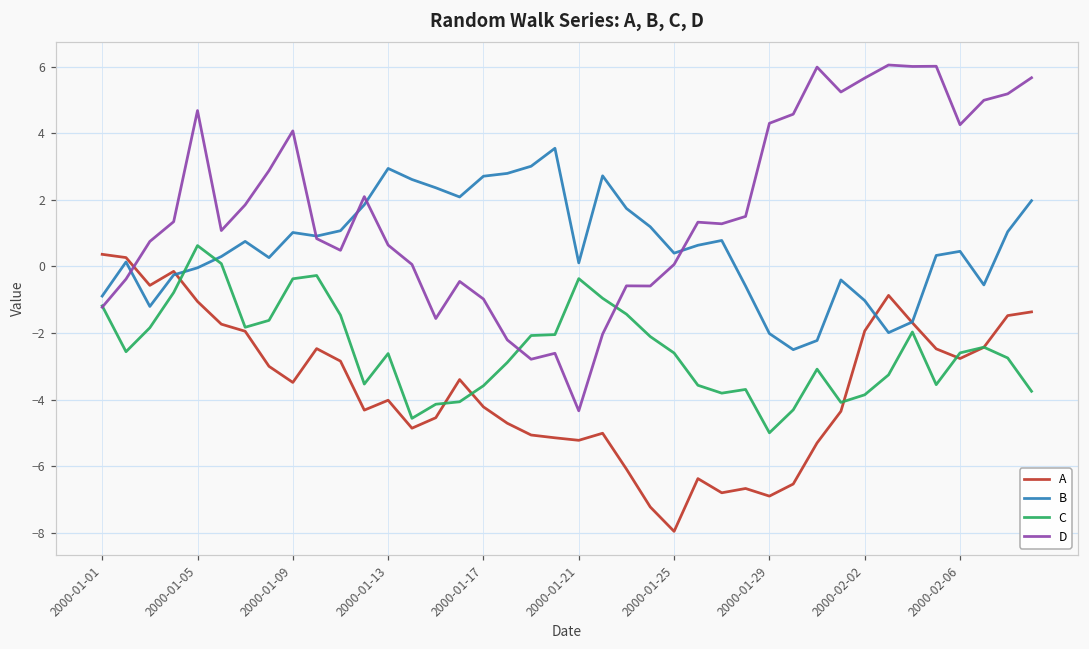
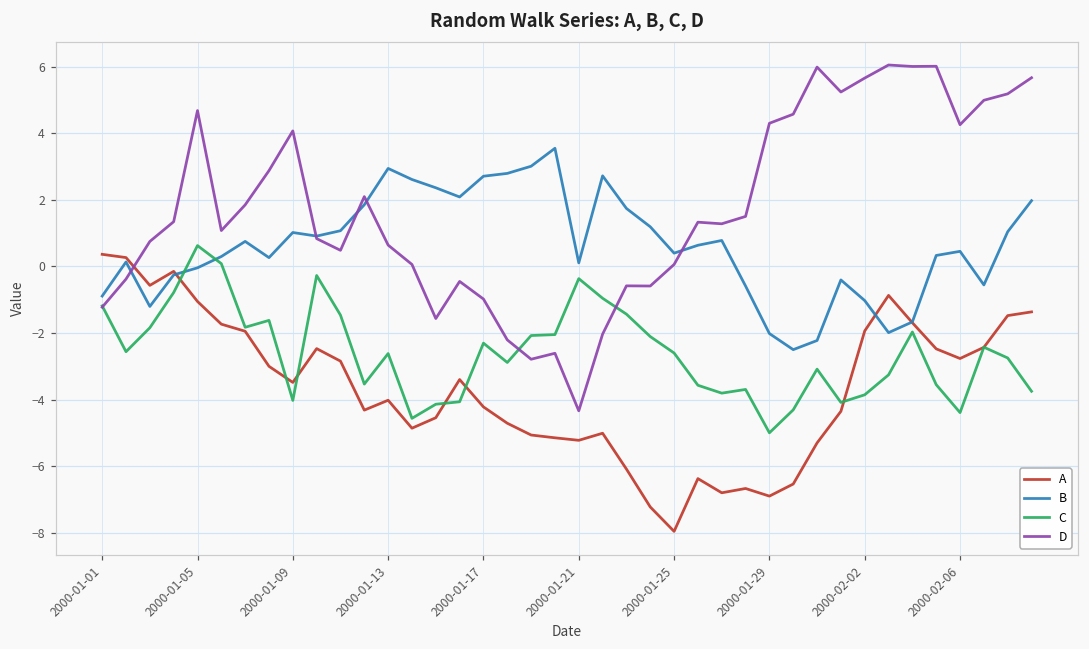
  {
    "A": {
      "2000-01-01": 0.4,
      "2000-01-05": -1.0,
      "2000-01-09": -3.5,
      "2000-01-13": -4.0,
      "2000-01-17": -4.2,
      "2000-01-21": -5.2,
      "2000-01-25": -7.9,
      "2000-01-29": -6.9,
      "2000-02-02": -1.9,
      "2000-02-06": -2.8
    },
    "B": {
      "2000-01-01": -0.9,
      "2000-01-05": 0.0,
      "2000-01-09": 1.0,
      "2000-01-13": 2.9,
      "2000-01-17": 2.7,
      "2000-01-21": 0.1,
      "2000-01-25": 0.4,
      "2000-01-29": -2.0,
      "2000-02-02": -1.0,
      "2000-02-06": 0.5
    },
    "C": {
      "2000-01-05": 0.6,
-     "2000-01-09": -0.4,
+     "2000-01-09": -4.0,
      "2000-01-13": -2.6,
-     "2000-01-17": -3.6,
+     "2000-01-17": -2.3,
      "2000-01-21": -0.4,
      "2000-01-25": -2.6,
      "2000-01-29": -5.0,
      "2000-02-02": -3.8,
-     "2000-02-06": -2.6
+     "2000-02-06": -4.4
    },
    "D": {
      "2000-01-05": 4.7,
      "2000-01-09": 4.1,
      "2000-01-13": 0.6,
      "2000-01-17": -1.0,
      "2000-01-21": -4.3,
      "2000-01-25": 0.1,
      "2000-01-29": 4.3,
      "2000-02-02": 5.7,
      "2000-02-06": 4.3
    }
  }
